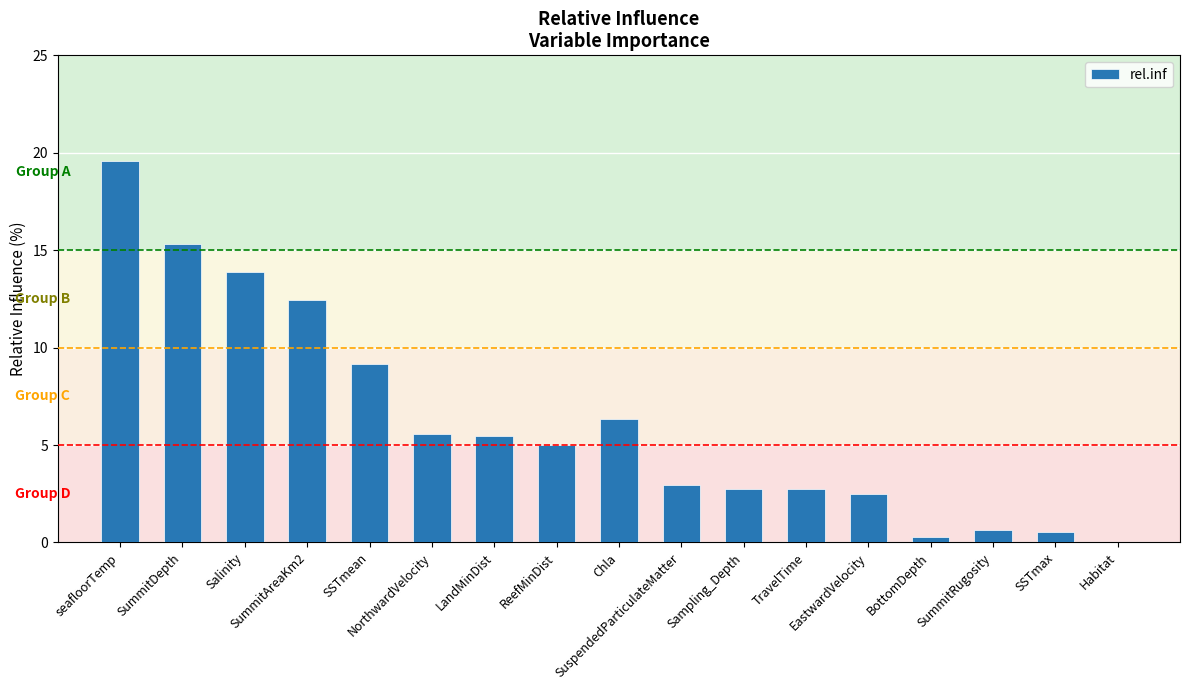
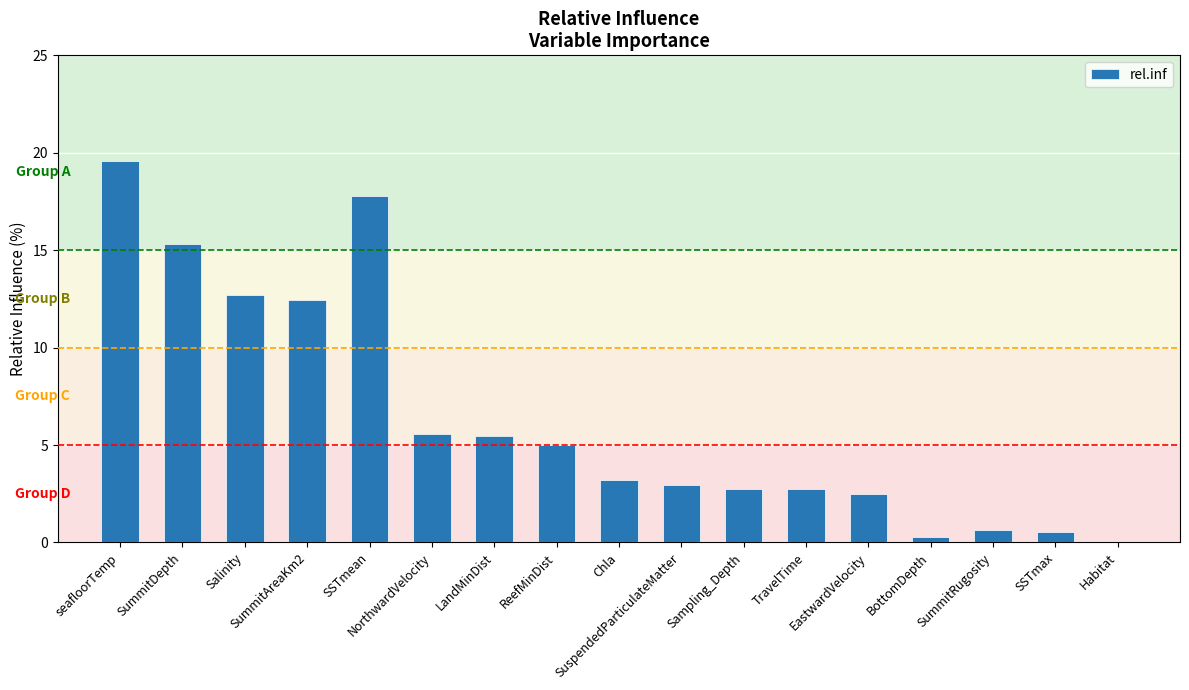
  {
    "seafloorTemp": 19.6,
    "SummitDepth": 15.3,
-   "Salinity": 13.9,
+   "Salinity": 12.7,
    "SummitAreaKm2": 12.4,
-   "SSTmean": 9.1,
+   "SSTmean": 17.8,
    "NorthwardVelocity": 5.6,
    "LandMinDist": 5.5,
    "ReefMinDist": 5.0,
-   "Chla": 6.4,
+   "Chla": 3.2,
    "SuspendedParticulateMatter": 2.9,
    "Sampling_Depth": 2.7,
    "TravelTime": 2.7,
    "EastwardVelocity": 2.5,
    "BottomDepth": 0.3,
    "SummitRugosity": 0.7,
    "SSTmax": 0.5,
    "Habitat": 0.0
  }
